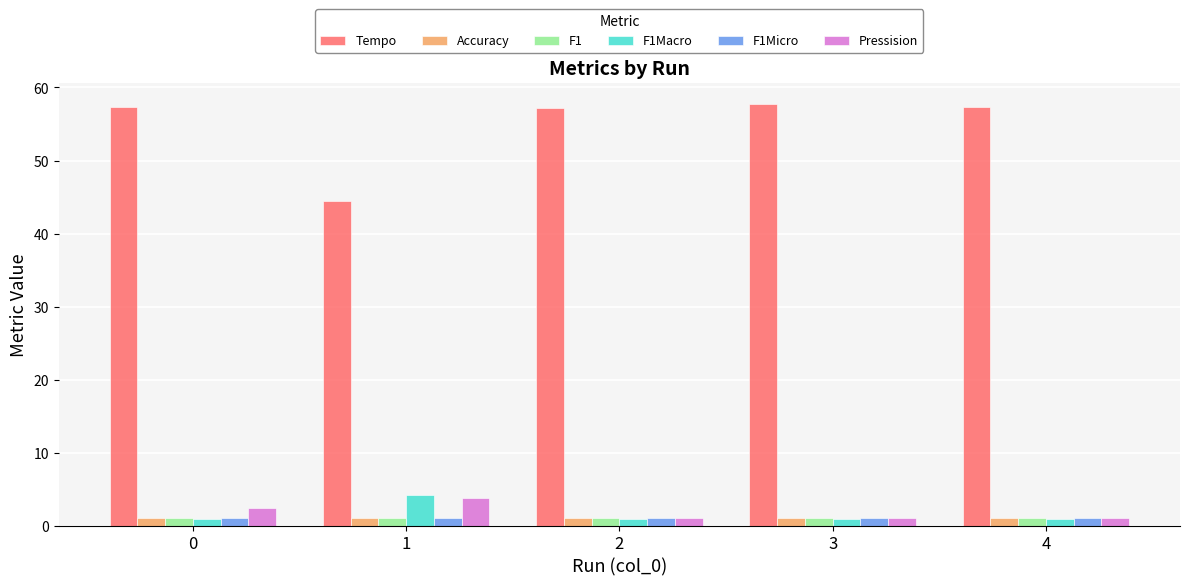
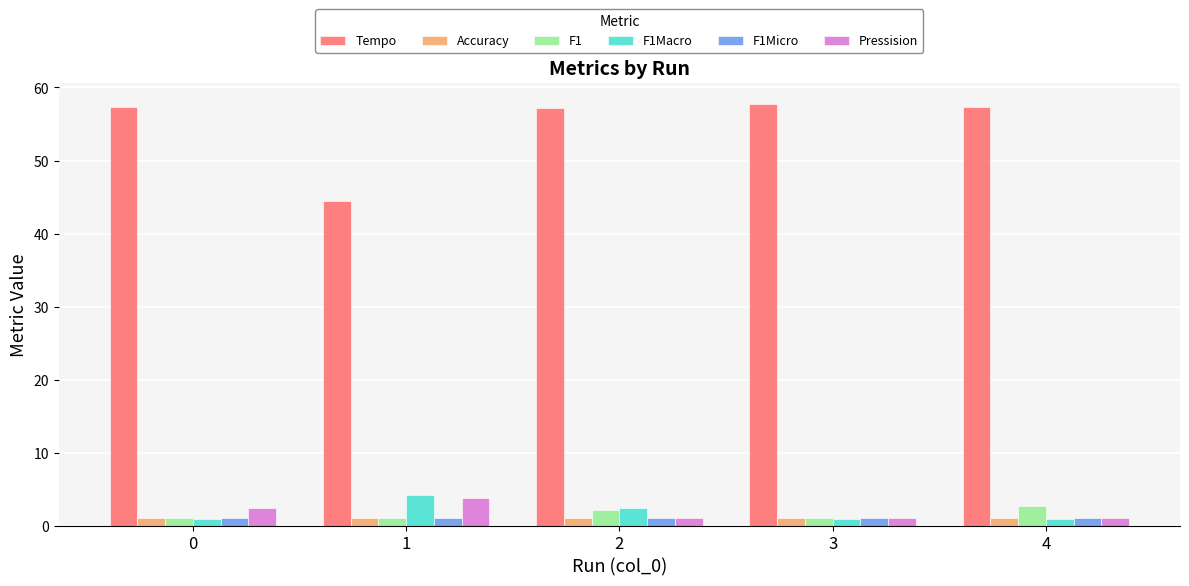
  {
    "F1": {
      "0": 1,
      "1": 1,
-     "2": 1,
+     "2": 2,
      "3": 1,
-     "4": 1
+     "4": 3
    },
    "F1Macro": {
      "0": 1,
      "1": 4,
-     "2": 1,
+     "2": 2,
      "3": 1,
      "4": 1
    },
    "F1Micro": {
      "0": 1,
      "1": 1,
      "2": 1,
      "3": 1,
      "4": 1
    },
    "Pressision": {
      "0": 2,
      "1": 4,
      "2": 1,
      "3": 1,
      "4": 1
    }
  }
